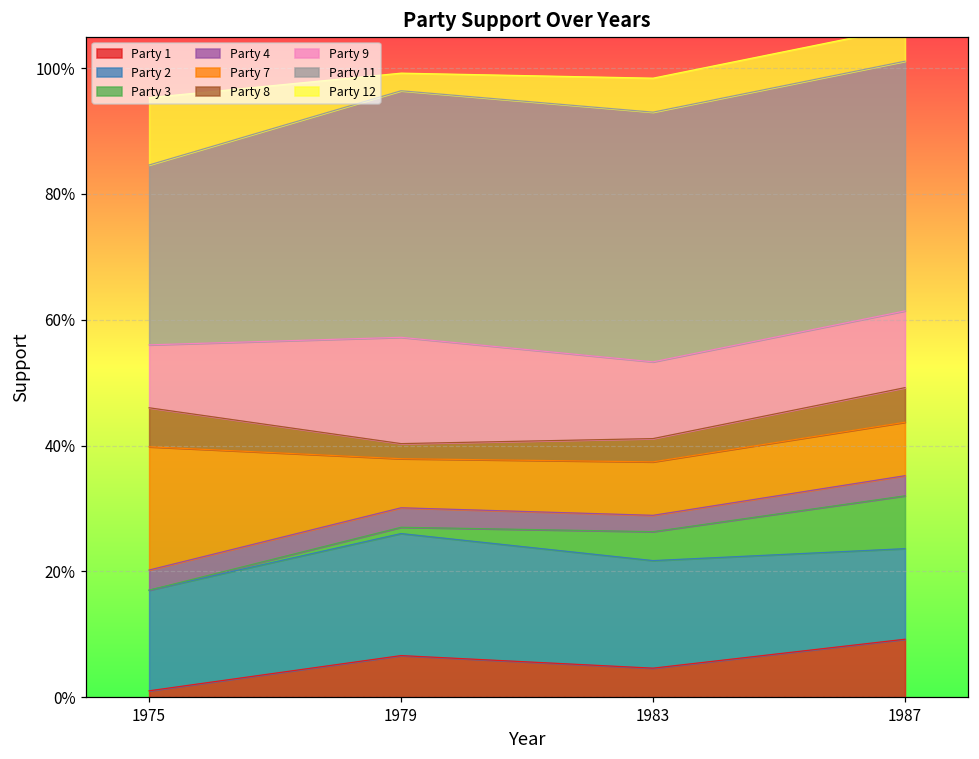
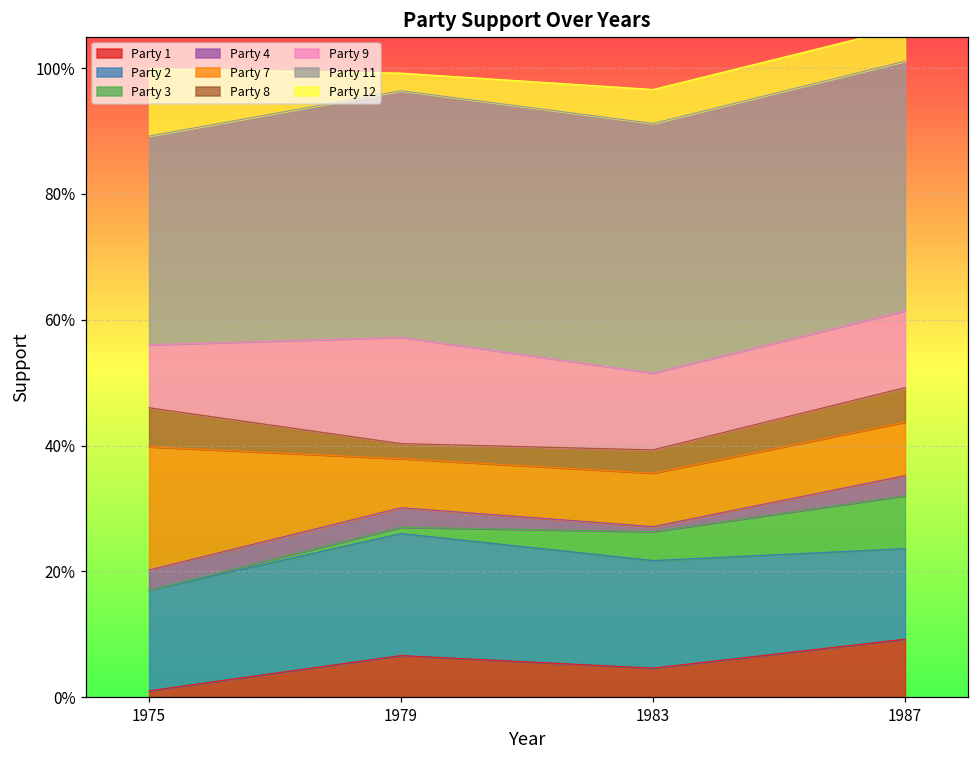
  {
    "Party 1": {
      "1975": "1%",
      "1979": "7%",
      "1983": "5%",
      "1987": "9%"
    },
    "Party 2": {
      "1979": "19%",
      "1983": "17%",
      "1987": "14%"
    },
    "Party 3": {
      "1979": "1%",
      "1983": "5%",
      "1987": "8%"
    },
    "Party 4": {
      "1975": "3%",
      "1979": "3%",
-     "1983": "3%",
+     "1983": "1%",
      "1987": "3%"
    },
    "Party 7": {
      "1975": "20%",
      "1979": "8%",
      "1983": "9%",
      "1987": "9%"
    },
    "Party 8": {
      "1975": "6%",
      "1979": "2%",
      "1983": "4%",
      "1987": "5%"
    },
    "Party 9": {
      "1975": "10%",
      "1979": "17%",
      "1983": "12%",
      "1987": "12%"
    },
    "Party 11": {
-     "1975": "29%",
+     "1975": "33%",
      "1979": "39%",
      "1983": "40%",
      "1987": "40%"
    },
    "Party 12": {
      "1979": "3%",
      "1983": "5%"
    }
  }
